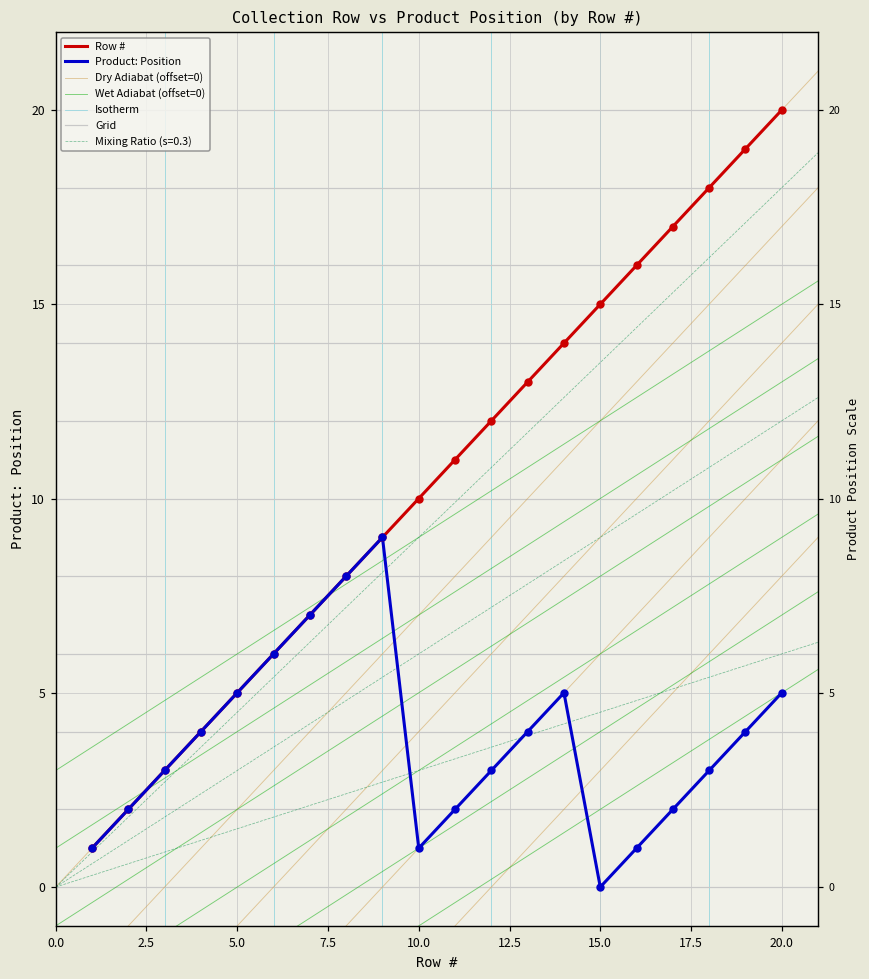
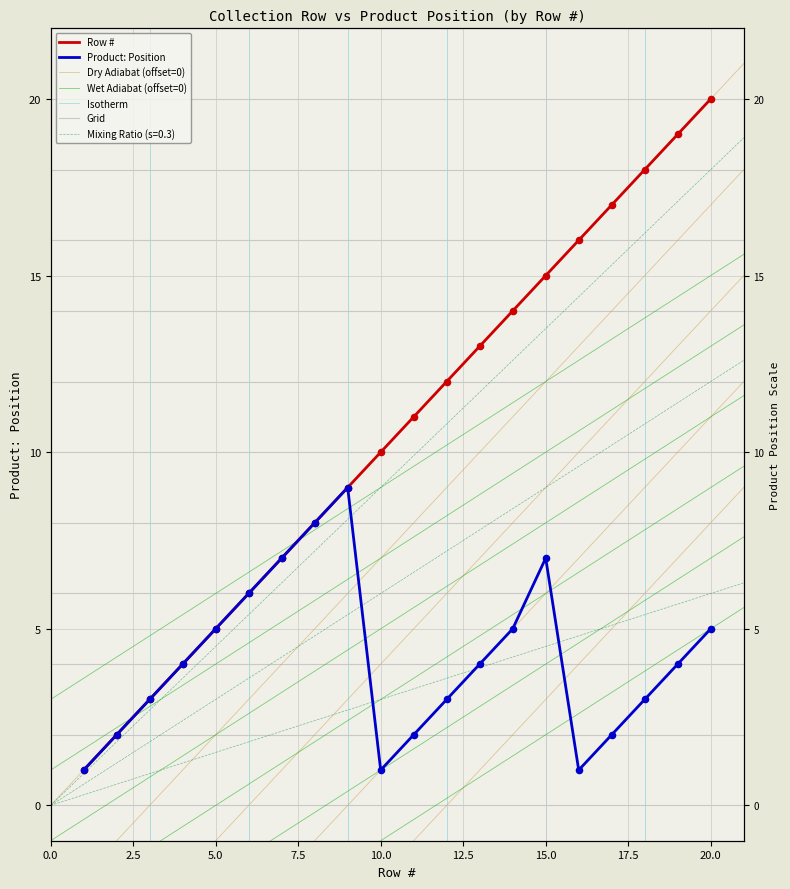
  {
    "Row #": {
      "15.0": 15,
      "20.0": 20
    },
    "Product: Position": {
-     "15.0": 0
+     "15.0": 7
    }
  }
